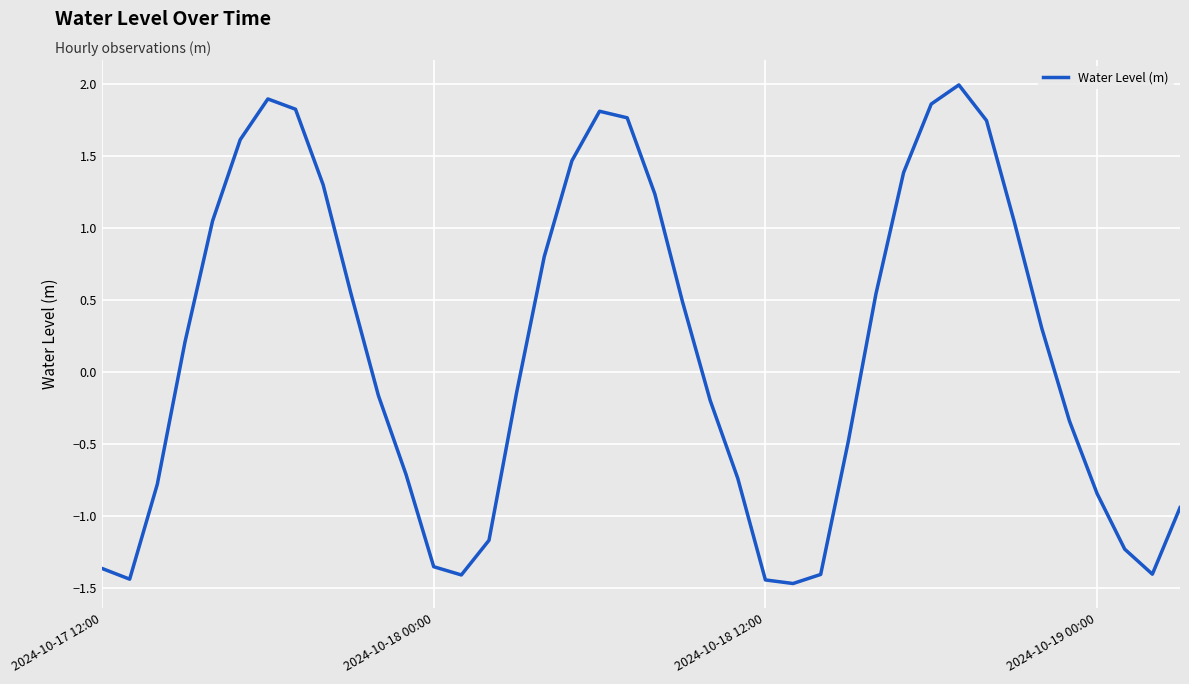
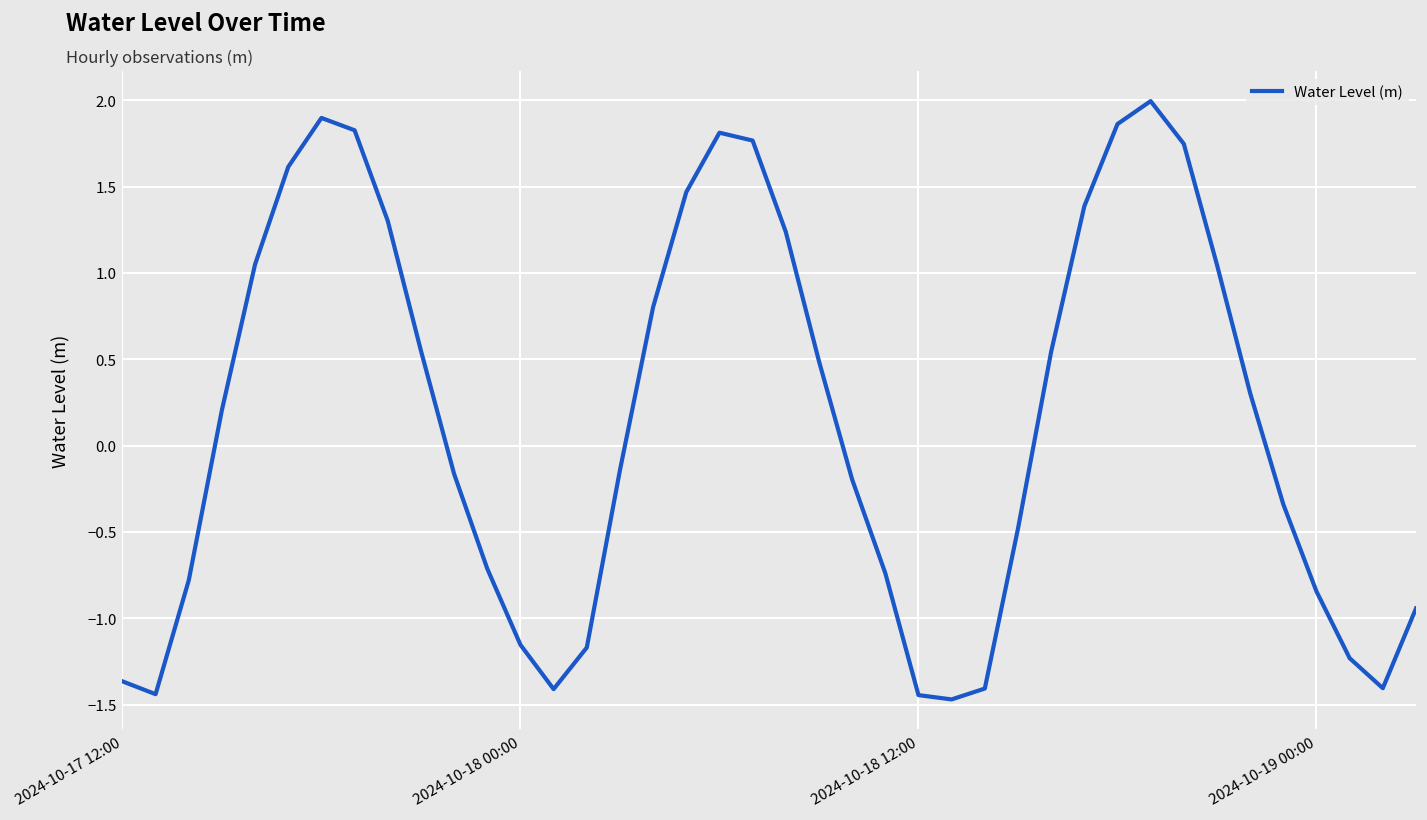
  {
    "2024-10-17 12:00": -1.36,
-   "2024-10-18 00:00": -1.35,
+   "2024-10-18 00:00": -1.15,
    "2024-10-18 12:00": -1.44,
    "2024-10-19 00:00": -0.84
  }
